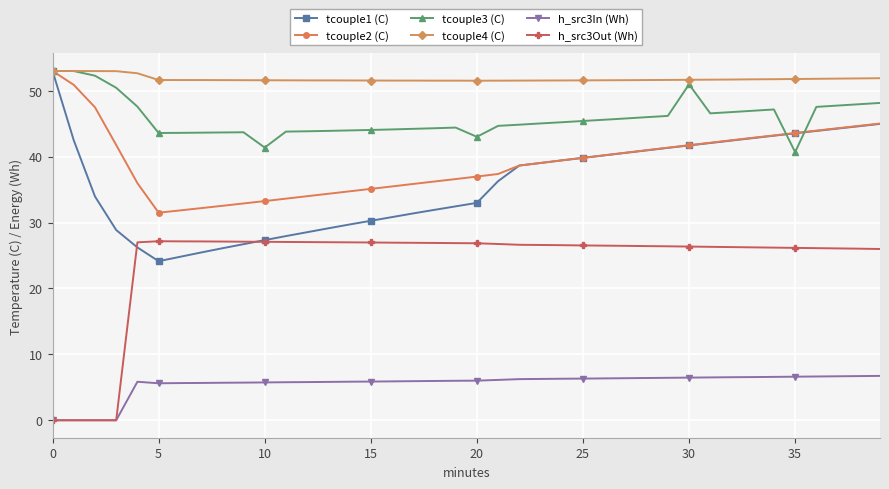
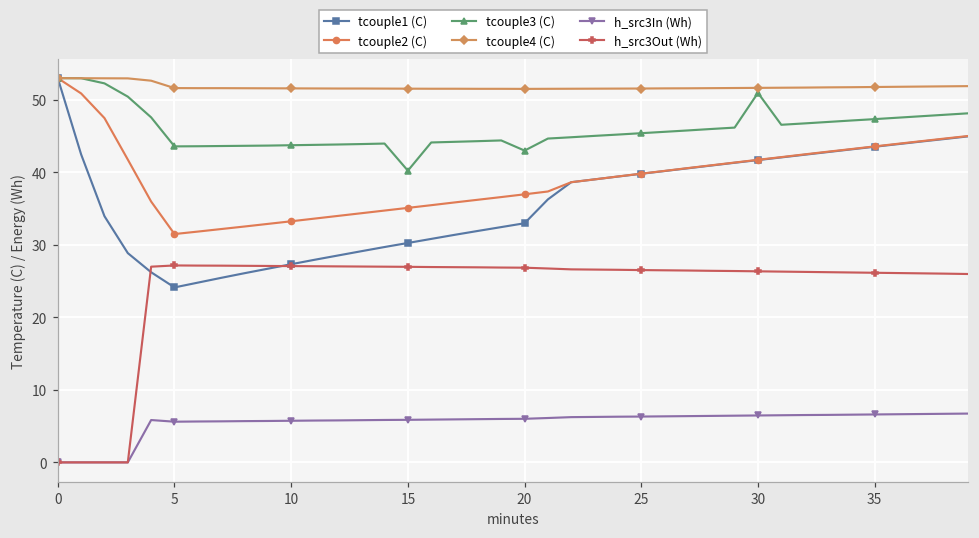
  {
    "tcouple3 (C)": {
      "5": 44,
-     "10": 41,
-     "15": 44,
+     "10": 44,
+     "15": 40,
      "20": 43,
      "25": 45,
      "30": 51,
-     "35": 41
+     "35": 47
    }
  }
